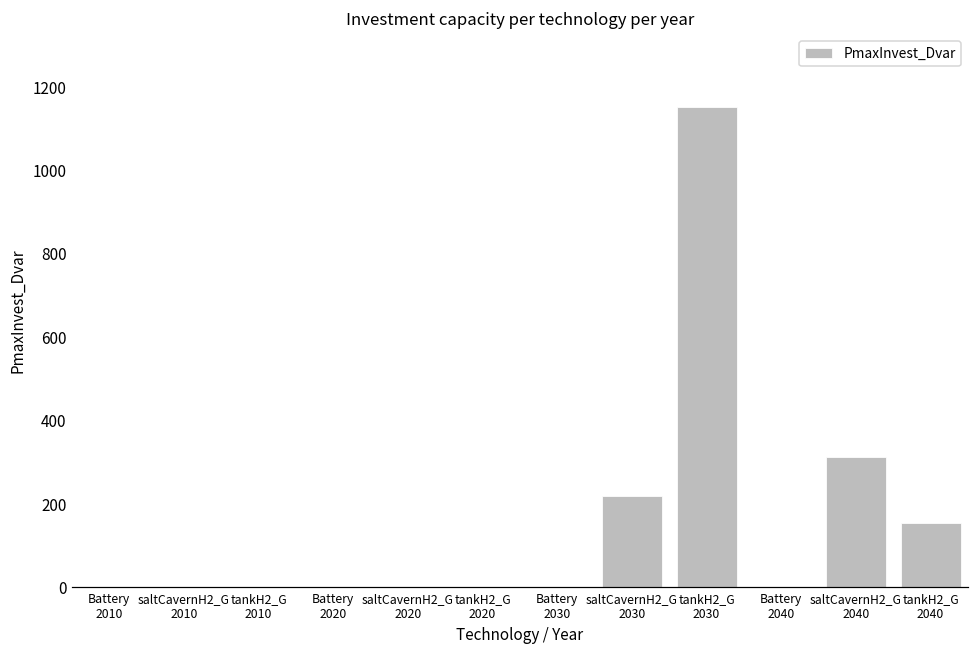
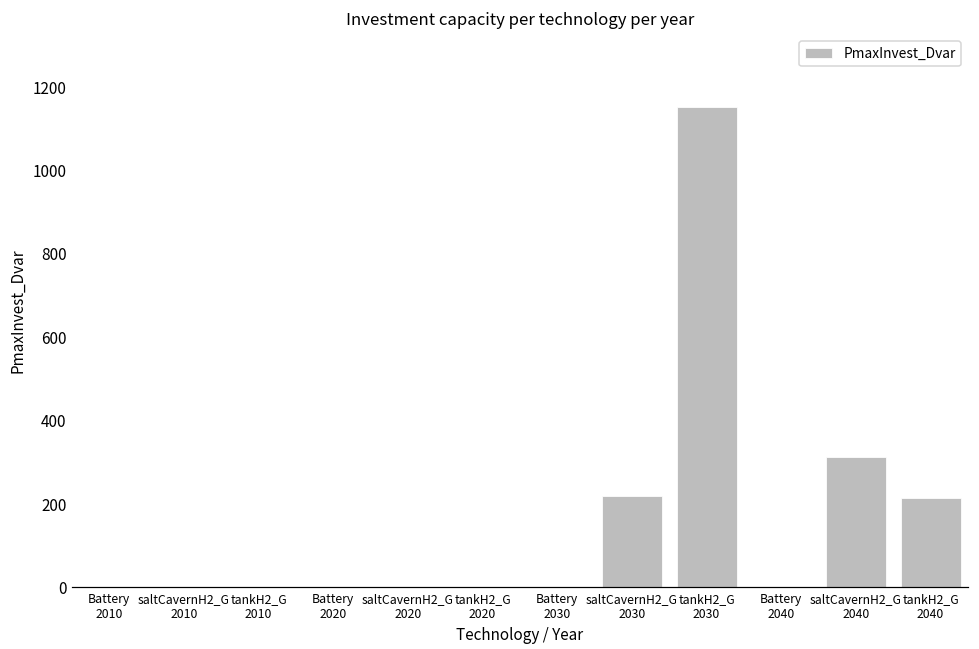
  {
    "Battery 2010": 0,
    "saltCavernH2_G 2010": 0,
    "tankH2_G 2010": 0,
    "Battery 2020": 0,
    "saltCavernH2_G 2020": 0,
    "tankH2_G 2020": 0,
    "Battery 2030": 0,
    "saltCavernH2_G 2030": 220,
    "tankH2_G 2030": 1150,
    "Battery 2040": 0,
    "saltCavernH2_G 2040": 310,
-   "tankH2_G 2040": 150
+   "tankH2_G 2040": 210
  }
